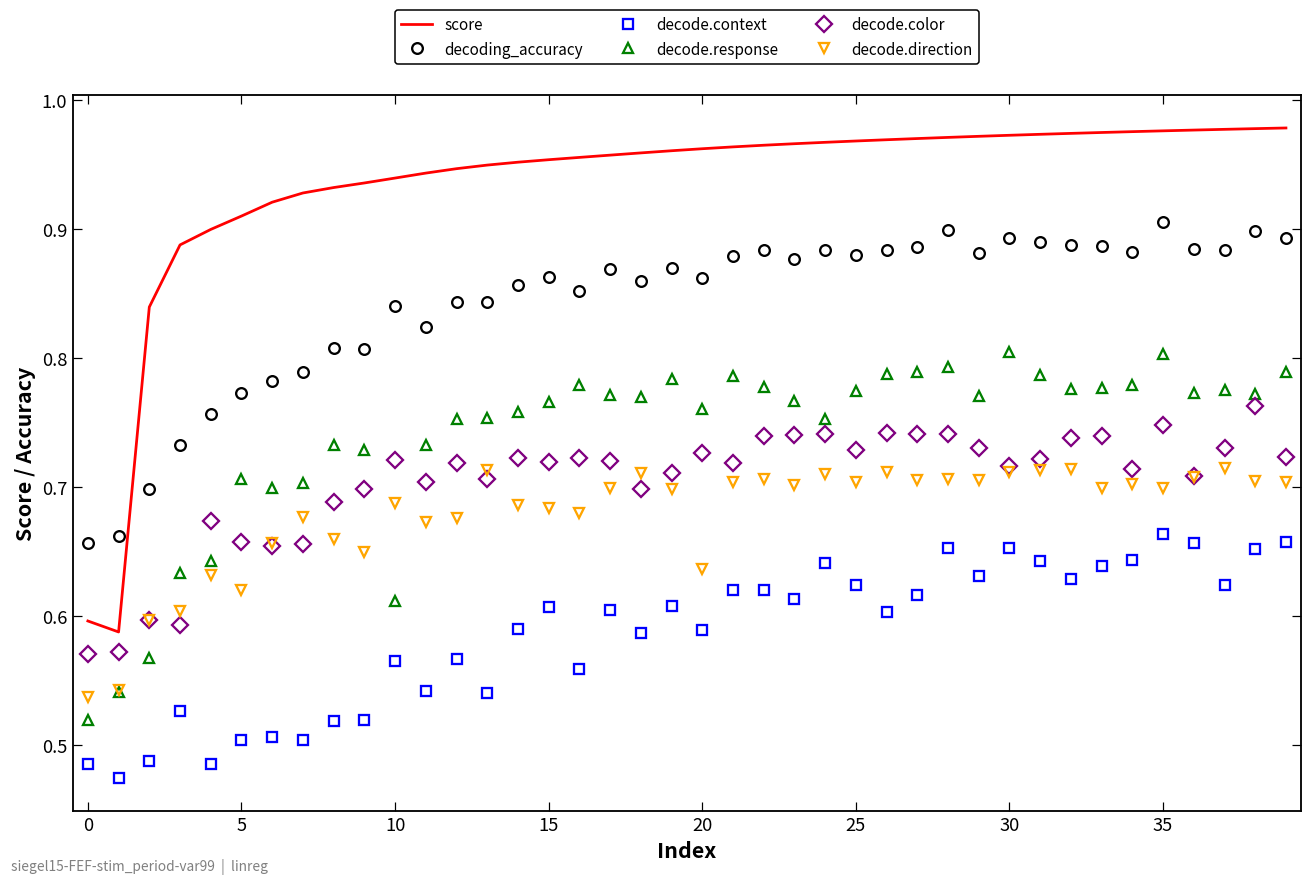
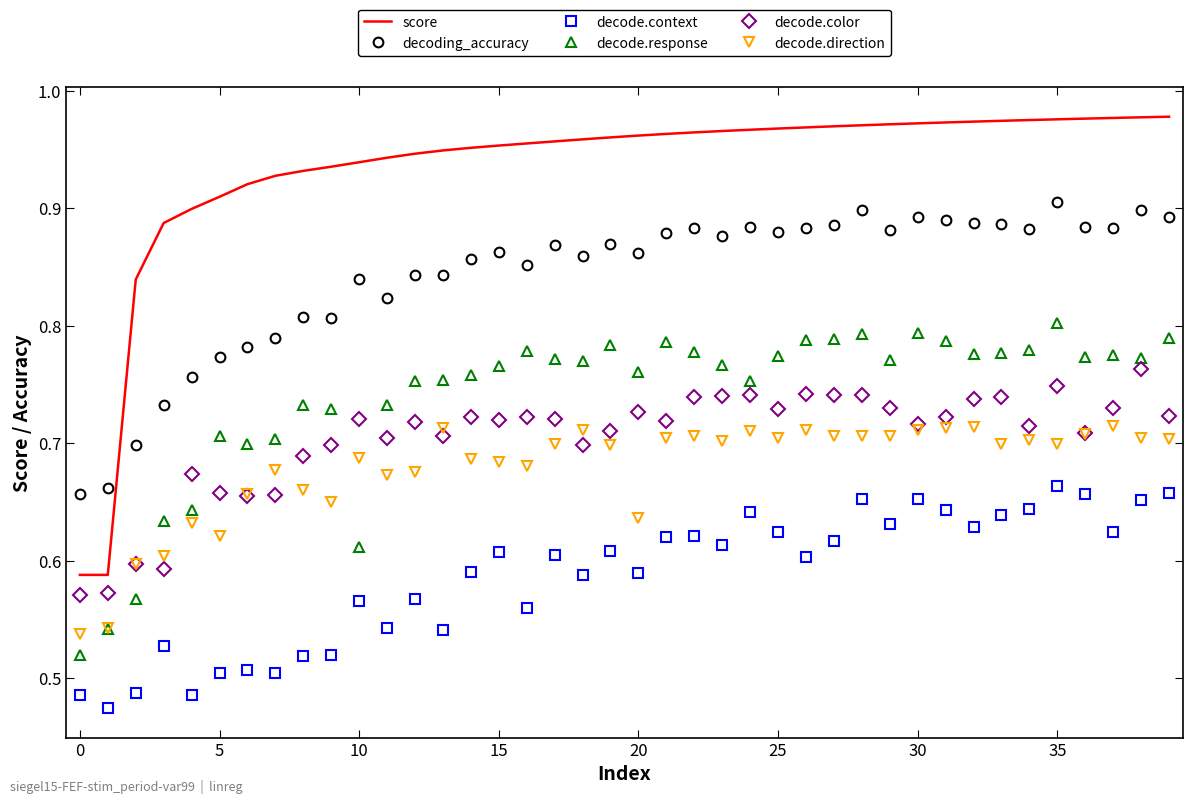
  {
    "score": {
-     "0": 0.596,
+     "0": 0.588,
      "5": 0.910,
      "10": 0.939,
      "15": 0.954,
      "20": 0.962,
      "25": 0.968,
      "30": 0.972,
      "35": 0.976
    },
    "decoding_accuracy": {
      "0": 0.657,
      "5": 0.773,
      "10": 0.840,
      "15": 0.862,
      "20": 0.862,
      "25": 0.880,
      "30": 0.893,
      "35": 0.905
    },
    "decode.context": {
      "0": 0.486,
      "5": 0.504,
      "10": 0.566,
      "15": 0.607,
      "20": 0.589,
      "25": 0.624,
      "30": 0.653,
      "35": 0.663
    },
    "decode.response": {
      "0": 0.520,
      "5": 0.706,
      "10": 0.612,
      "15": 0.766,
      "20": 0.761,
      "25": 0.774,
-     "30": 0.805,
+     "30": 0.794,
      "35": 0.803
    },
    "decode.color": {
      "0": 0.570,
      "5": 0.657,
      "10": 0.721,
      "15": 0.720,
      "20": 0.726,
      "25": 0.729,
      "30": 0.716,
      "35": 0.748
    },
    "decode.direction": {
      "0": 0.538,
      "5": 0.621,
      "10": 0.687,
      "15": 0.684,
      "20": 0.636,
      "25": 0.704,
      "30": 0.712,
      "35": 0.699
    }
  }
